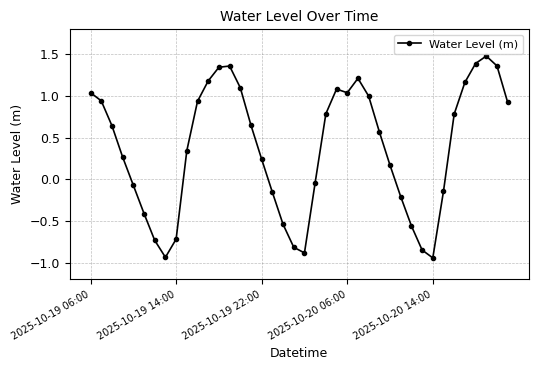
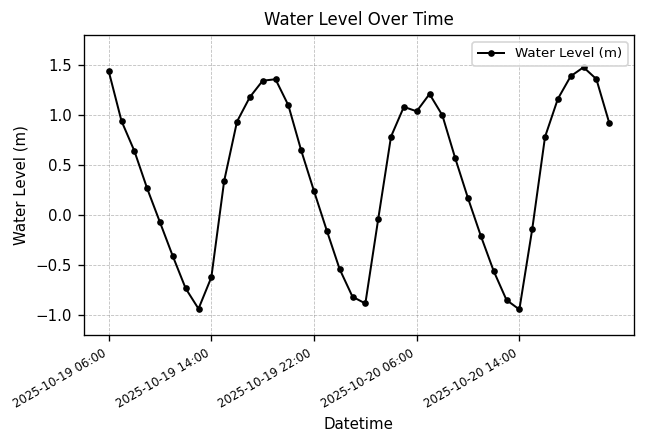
  {
-   "2025-10-19 06:00": 1.0,
-   "2025-10-19 14:00": -0.7,
+   "2025-10-19 06:00": 1.4,
+   "2025-10-19 14:00": -0.6,
    "2025-10-19 22:00": 0.2,
    "2025-10-20 06:00": 1.0,
    "2025-10-20 14:00": -0.9
  }
